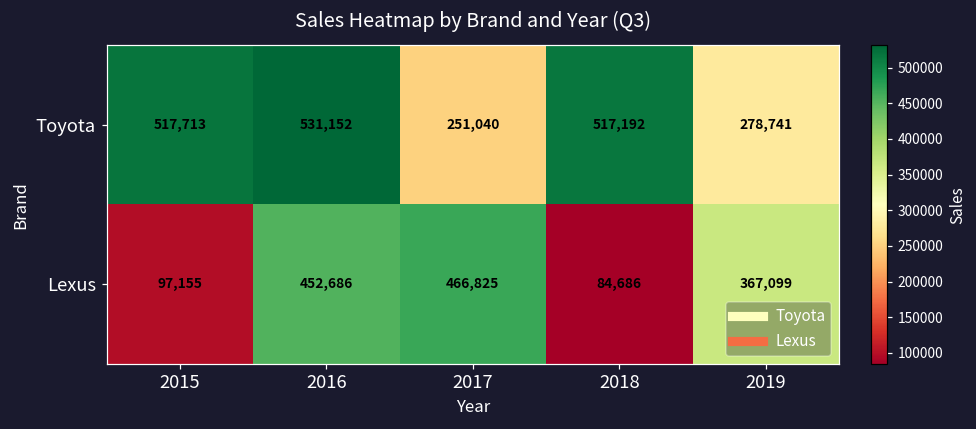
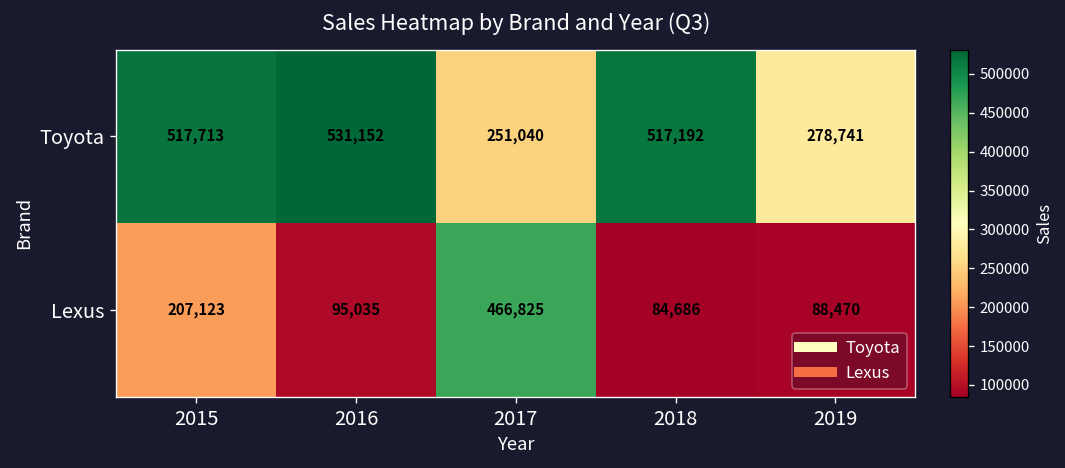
  {
    "Toyota": {
      "2015": "517,713",
      "2016": "531,152",
      "2017": "251,040",
      "2018": "517,192",
      "2019": "278,741"
    },
    "Lexus": {
-     "2015": "97,155",
-     "2016": "452,686",
+     "2015": "207,123",
+     "2016": "95,035",
      "2017": "466,825",
      "2018": "84,686",
-     "2019": "367,099"
+     "2019": "88,470"
    }
  }
